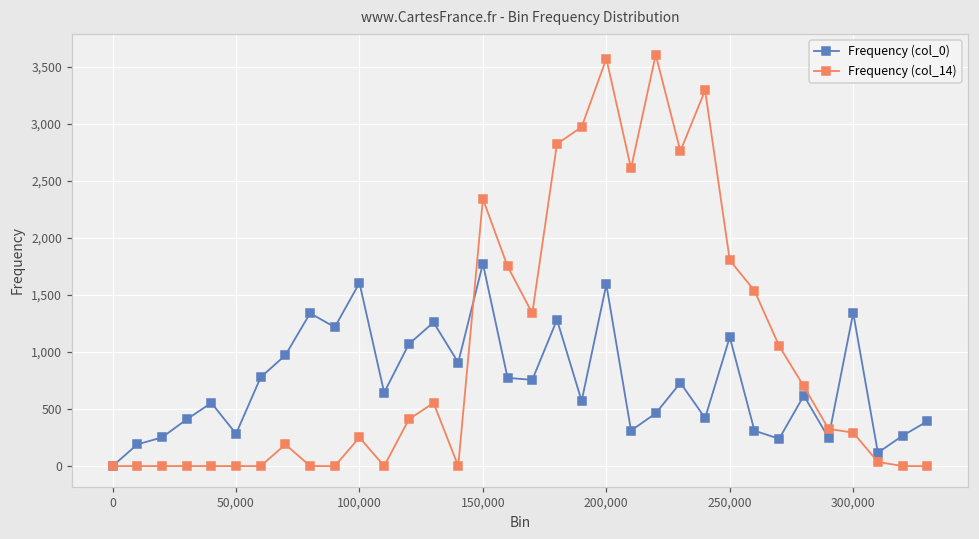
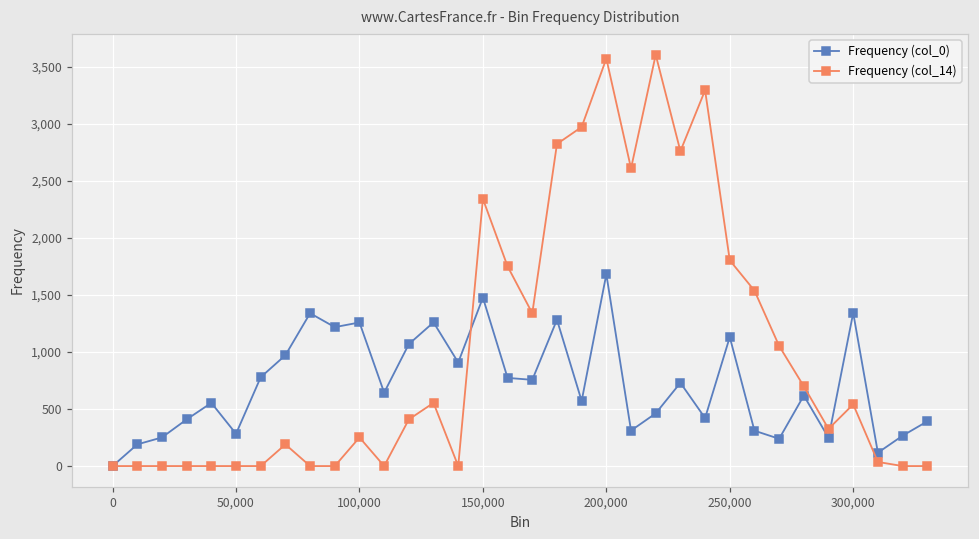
  {
    "Frequency (col_0)": {
      "50,000": "280",
-     "100,000": "1,610",
-     "150,000": "1,780",
-     "200,000": "1,590",
+     "100,000": "1,260",
+     "150,000": "1,480",
+     "200,000": "1,680",
      "250,000": "1,130",
      "300,000": "1,340"
    },
    "Frequency (col_14)": {
      "50,000": "0",
      "100,000": "250",
      "150,000": "2,340",
      "200,000": "3,570",
      "250,000": "1,800",
-     "300,000": "290"
+     "300,000": "540"
    }
  }
